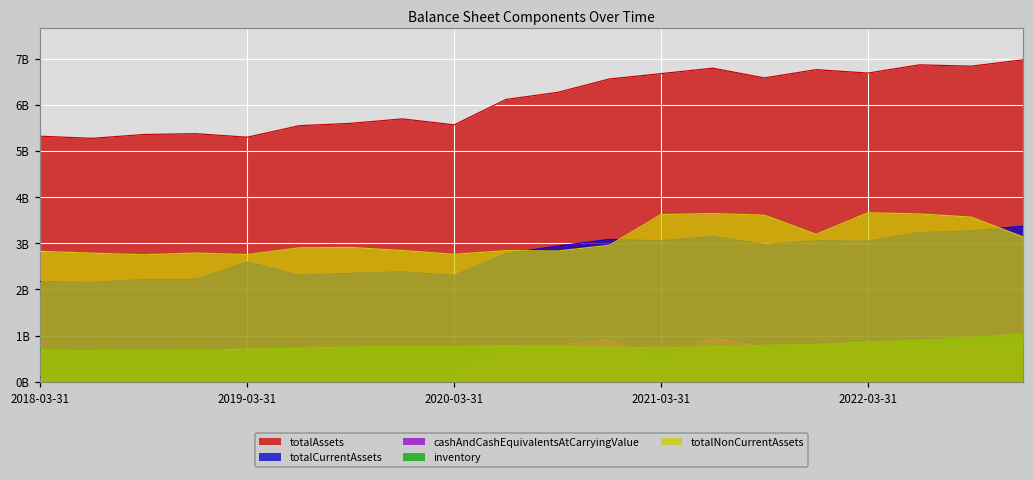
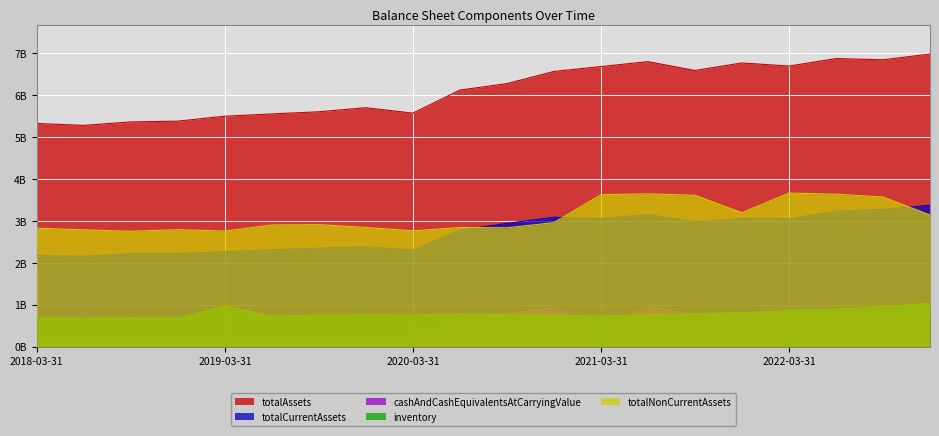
  {
    "totalAssets": {
      "2018-03-31": 5300000000,
-     "2019-03-31": 5300000000,
+     "2019-03-31": 5500000000,
      "2020-03-31": 5600000000,
      "2021-03-31": 6700000000,
      "2022-03-31": 6700000000
    },
    "totalCurrentAssets": {
      "2018-03-31": 2200000000,
-     "2019-03-31": 2600000000,
+     "2019-03-31": 2300000000,
      "2020-03-31": 2300000000,
      "2021-03-31": 3100000000,
      "2022-03-31": 3000000000
    },
    "cashAndCashEquivalentsAtCarryingValue": {
      "2018-03-31": 100000000,
      "2019-03-31": 200000000,
      "2020-03-31": 200000000,
      "2021-03-31": 400000000
    },
    "inventory": {
      "2018-03-31": 700000000,
-     "2019-03-31": 700000000,
+     "2019-03-31": 1000000000,
      "2020-03-31": 800000000,
      "2021-03-31": 700000000
    },
    "totalNonCurrentAssets": {
      "2018-03-31": 2800000000,
      "2019-03-31": 2800000000,
      "2020-03-31": 2800000000,
      "2021-03-31": 3600000000,
      "2022-03-31": 3700000000
    }
  }
